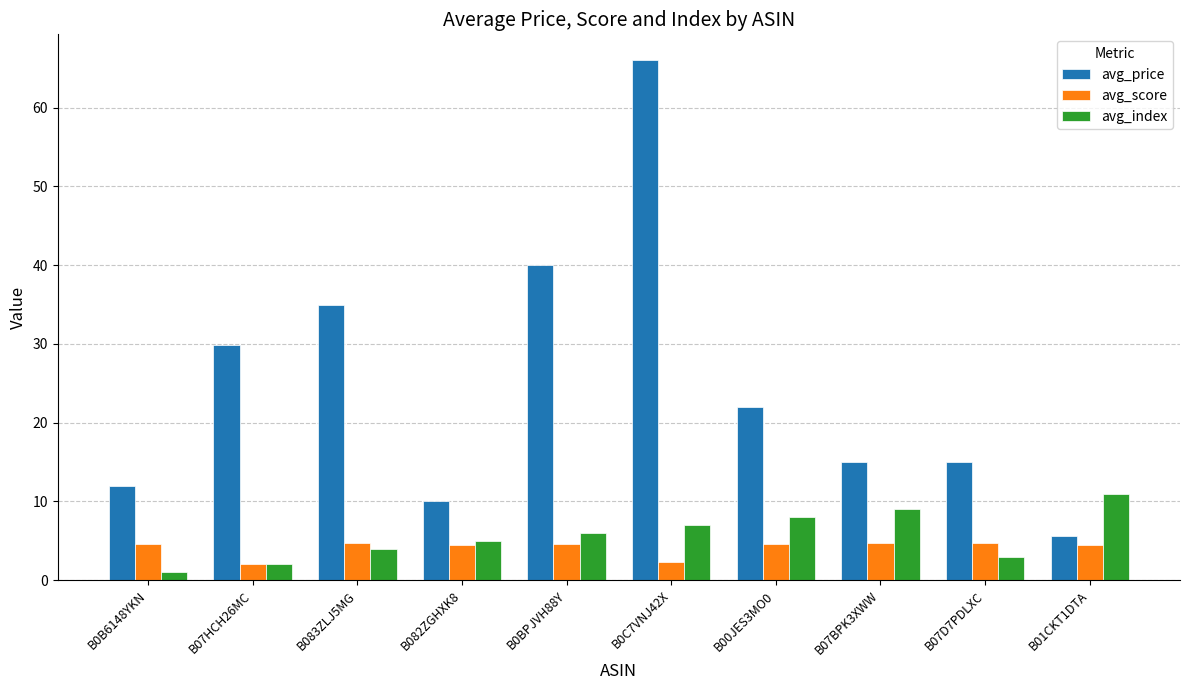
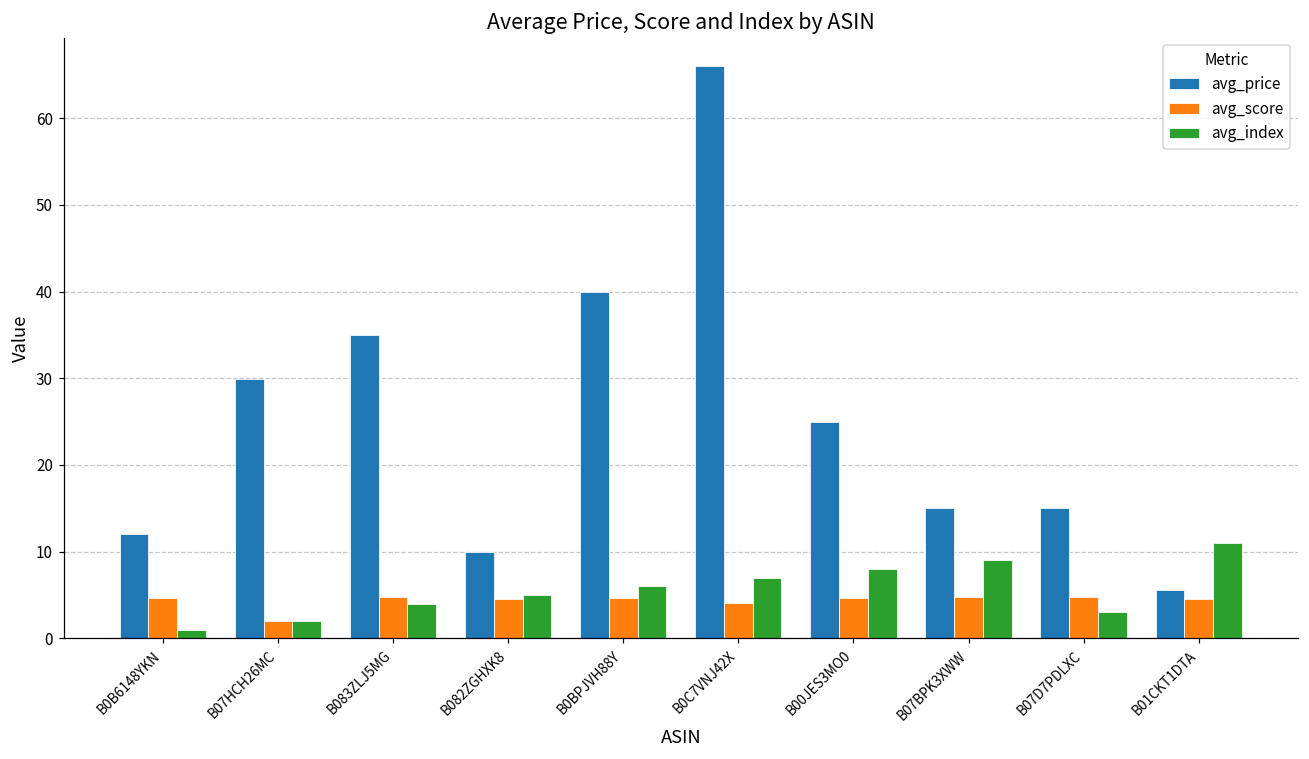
  {
    "avg_price": {
      "B0B6148YKN": 12,
      "B07HCH26MC": 30,
      "B083ZLJ5MG": 35,
      "B082ZGHXK8": 10,
      "B0BPJVH88Y": 40,
      "B0C7VNJ42X": 66,
-     "B00JES3MO0": 22,
+     "B00JES3MO0": 25,
      "B07BPK3XWW": 15,
      "B07D7PDLXC": 15,
      "B01CKT1DTA": 6
    },
    "avg_score": {
      "B0B6148YKN": 5,
      "B07HCH26MC": 2,
      "B083ZLJ5MG": 5,
      "B082ZGHXK8": 5,
      "B0BPJVH88Y": 5,
-     "B0C7VNJ42X": 2,
+     "B0C7VNJ42X": 4,
      "B00JES3MO0": 5,
      "B07BPK3XWW": 5,
      "B07D7PDLXC": 5,
      "B01CKT1DTA": 5
    },
    "avg_index": {
      "B0B6148YKN": 1,
      "B07HCH26MC": 2,
      "B083ZLJ5MG": 4,
      "B082ZGHXK8": 5,
      "B0BPJVH88Y": 6,
      "B0C7VNJ42X": 7,
      "B00JES3MO0": 8,
      "B07BPK3XWW": 9,
      "B07D7PDLXC": 3,
      "B01CKT1DTA": 11
    }
  }
